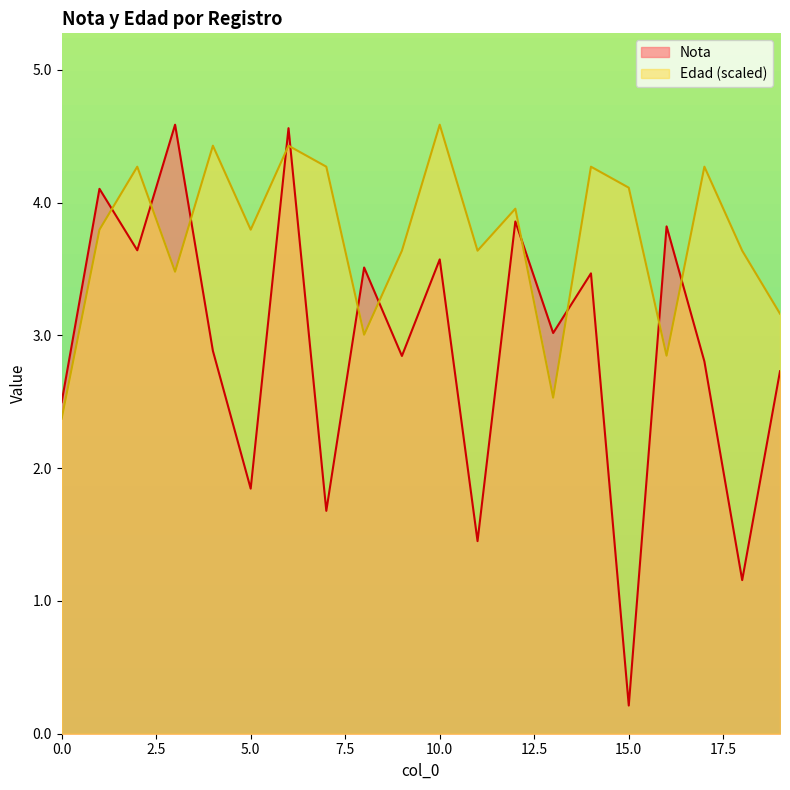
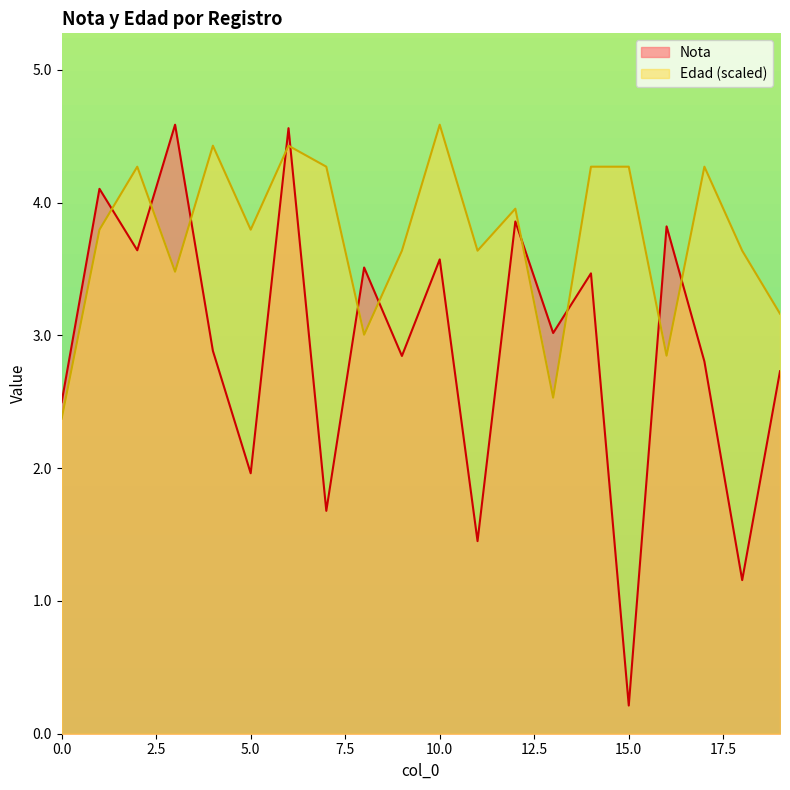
  {
    "Nota": {
      "0.0": 2.50,
-     "5.0": 1.85,
+     "5.0": 1.96,
      "10.0": 3.57,
      "15.0": 0.21
    },
    "Edad (scaled)": {
      "0.0": 2.37,
      "5.0": 3.80,
      "10.0": 4.59,
-     "15.0": 4.11
+     "15.0": 4.27
    }
  }
